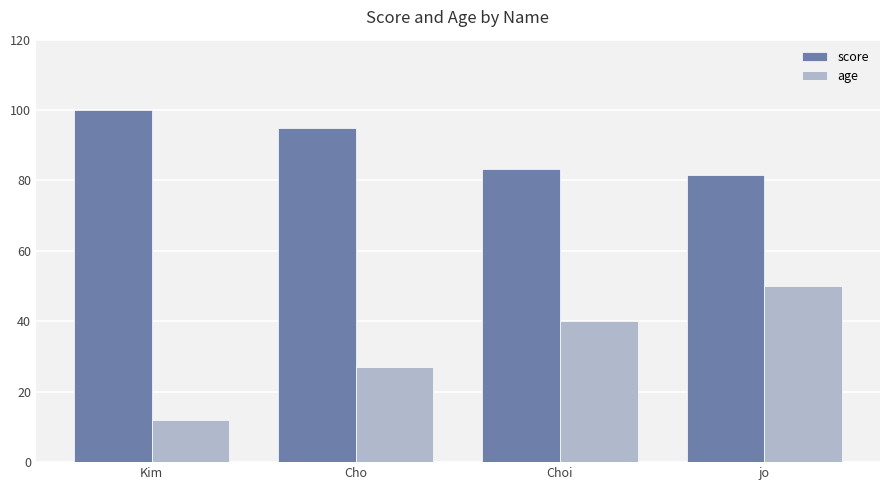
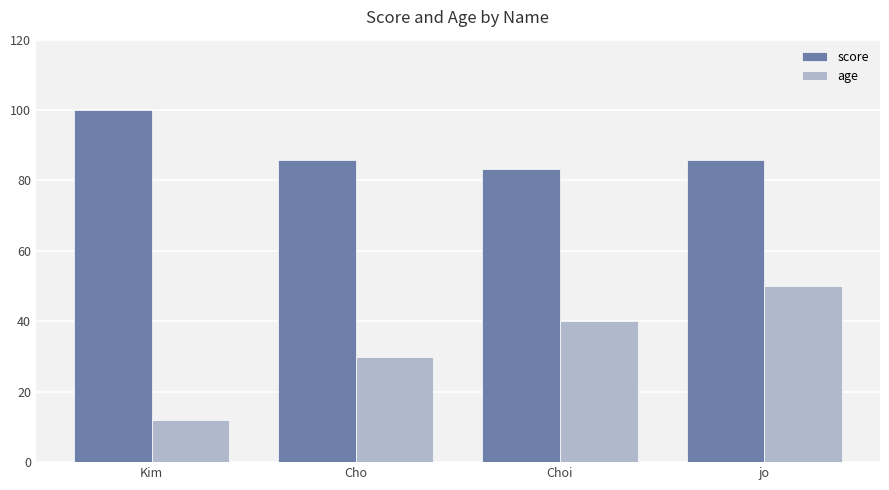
  {
    "score": {
      "Kim": 100,
-     "Cho": 95,
+     "Cho": 86,
      "Choi": 83,
-     "jo": 82
+     "jo": 86
    },
    "age": {
      "Kim": 12,
-     "Cho": 27,
+     "Cho": 30,
      "Choi": 40,
      "jo": 50
    }
  }
